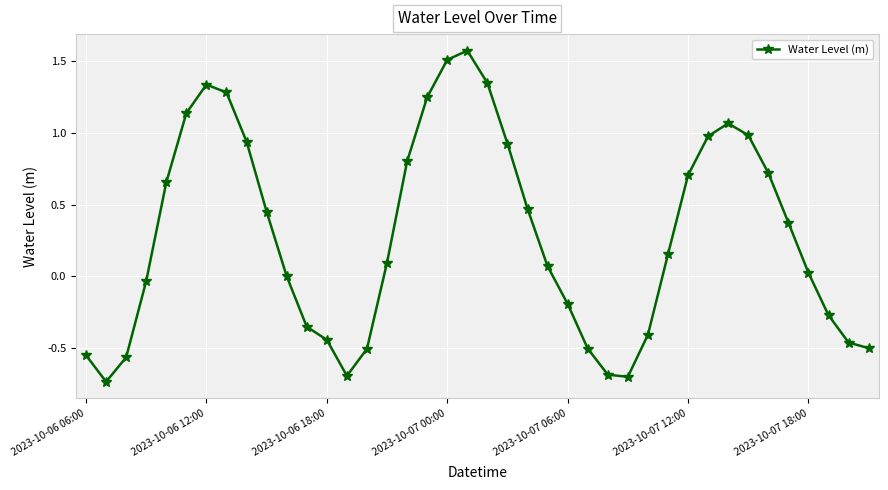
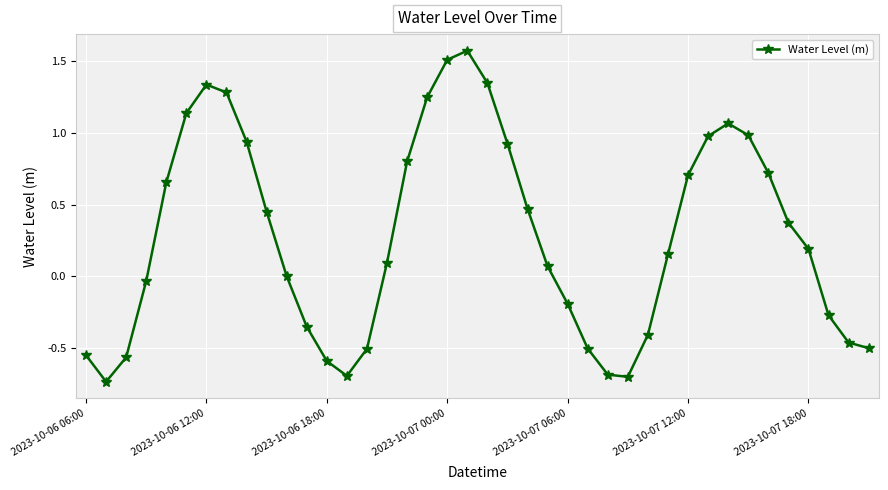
  {
    "2023-10-06 06:00": -0.55,
    "2023-10-06 12:00": 1.34,
-   "2023-10-06 18:00": -0.44,
+   "2023-10-06 18:00": -0.59,
    "2023-10-07 00:00": 1.51,
    "2023-10-07 06:00": -0.19,
    "2023-10-07 12:00": 0.71,
-   "2023-10-07 18:00": 0.03
+   "2023-10-07 18:00": 0.19
  }
